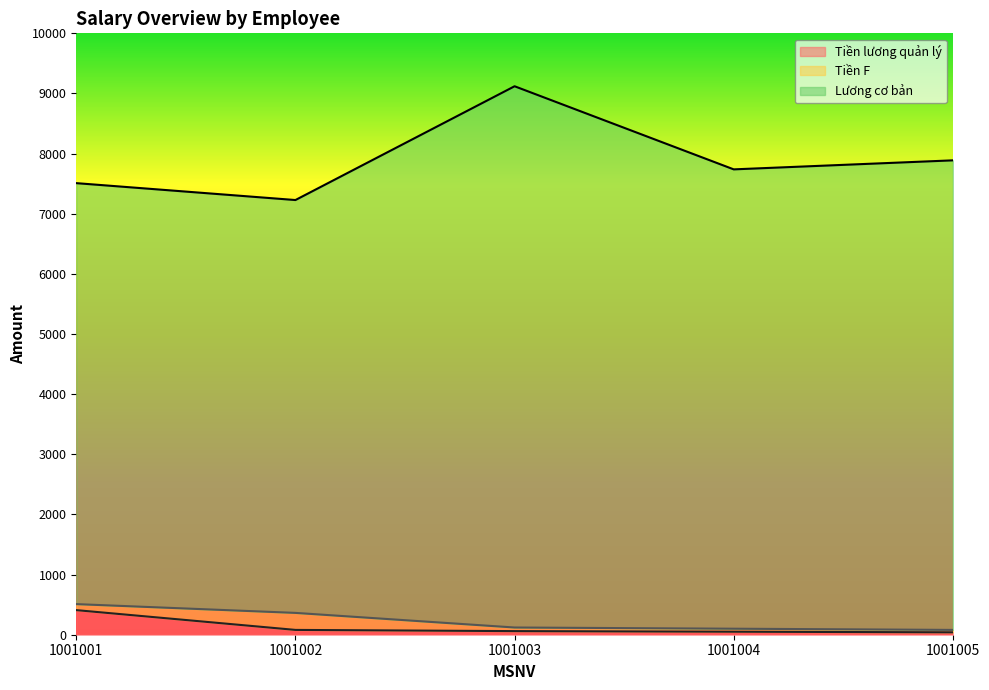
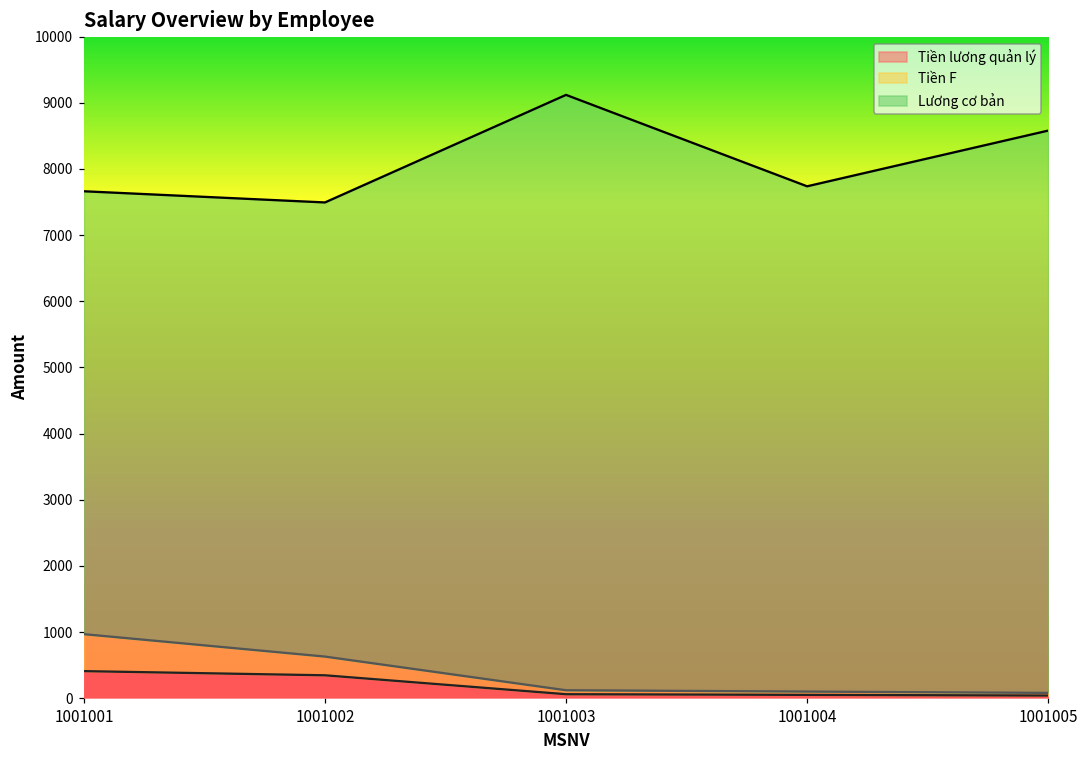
  {
    "Tiền lương quản lý": {
      "1001001": 400,
-     "1001002": 100,
+     "1001002": 300,
      "1001003": 100,
      "1001004": 100
    },
    "Tiền F": {
-     "1001001": 100,
+     "1001001": 600,
      "1001002": 300,
      "1001003": 100,
      "1001004": 100
    },
    "Lương cơ bản": {
-     "1001001": 7000,
+     "1001001": 6700,
      "1001002": 6900,
      "1001003": 9000,
      "1001004": 7600,
-     "1001005": 7800
+     "1001005": 8500
    }
  }
